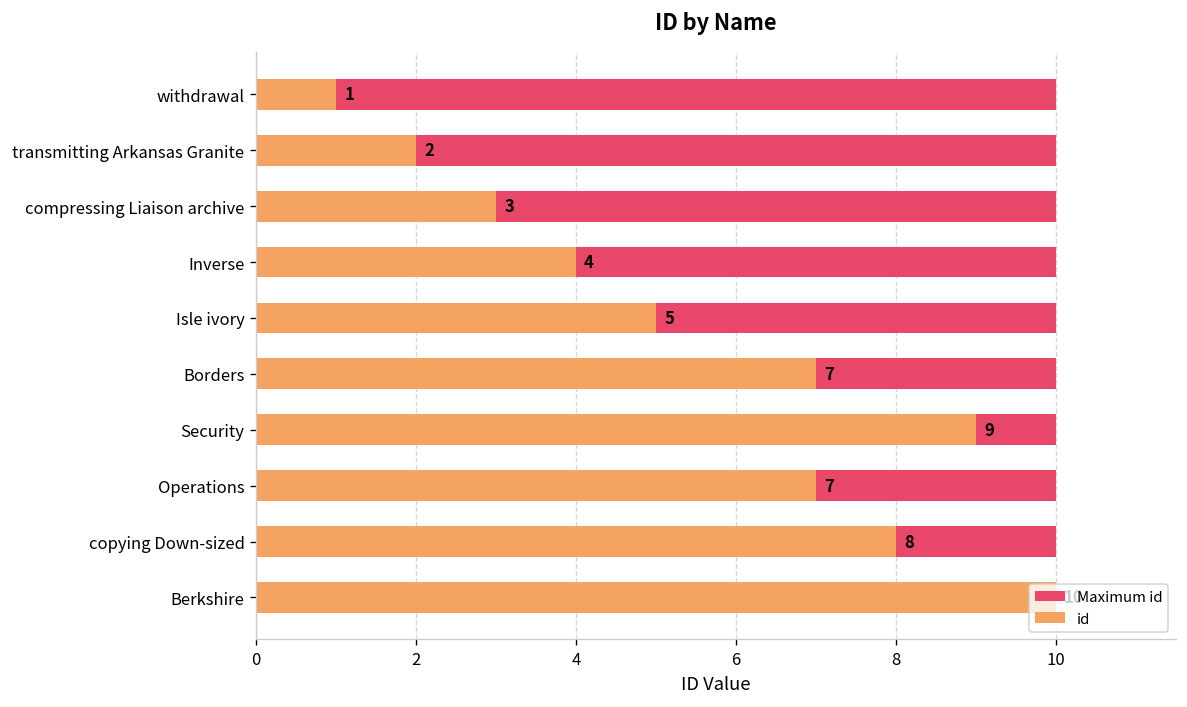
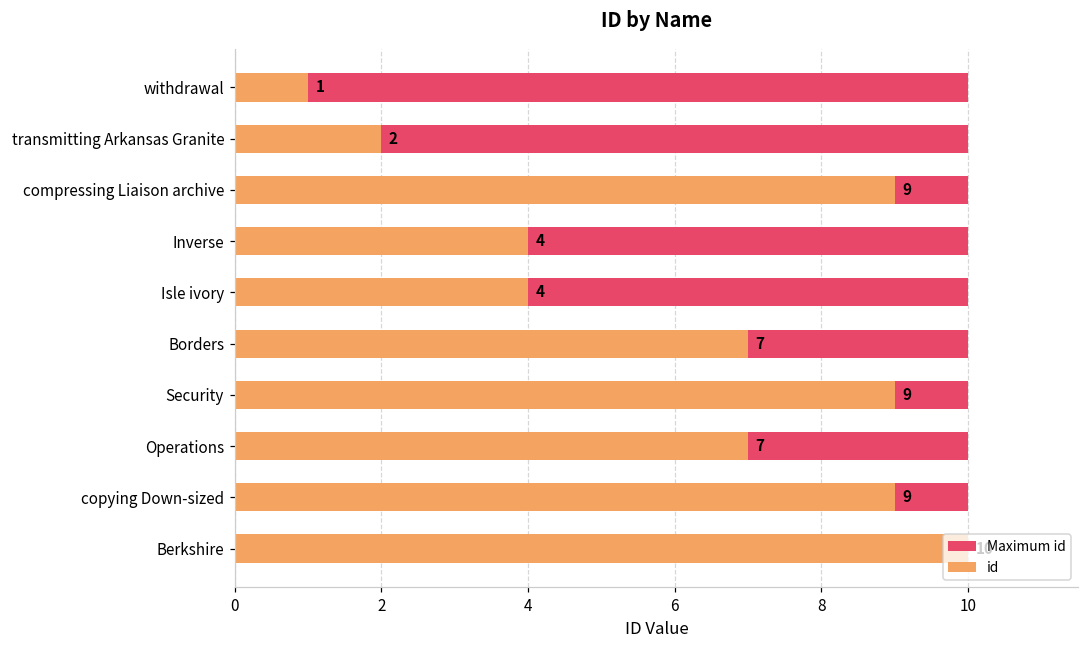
  {
    "id": {
-     "compressing Liaison archive": 3,
-     "Isle ivory": 5,
-     "copying Down-sized": 8
+     "compressing Liaison archive": 9,
+     "Isle ivory": 4,
+     "copying Down-sized": 9
    }
  }
